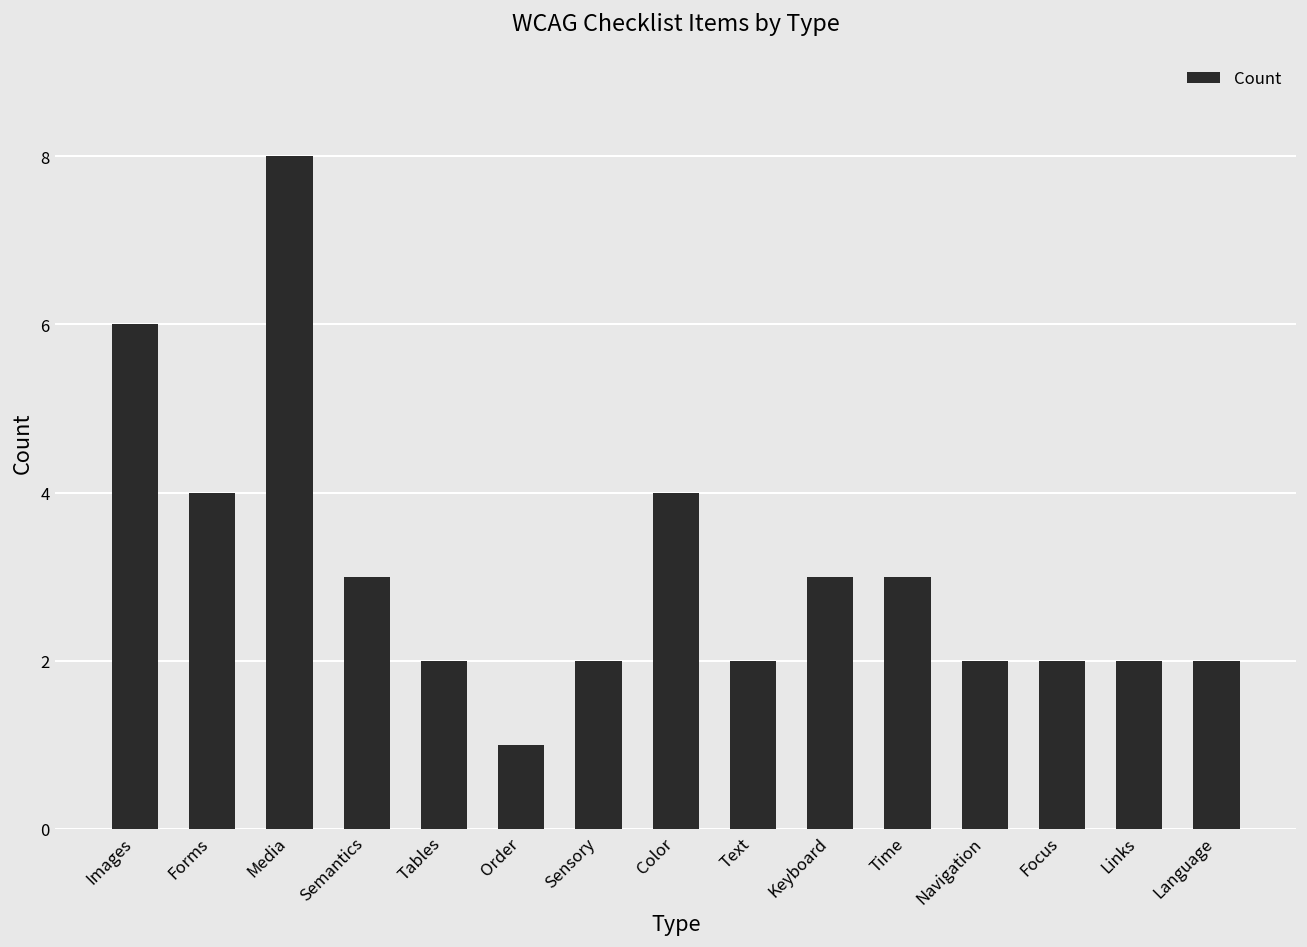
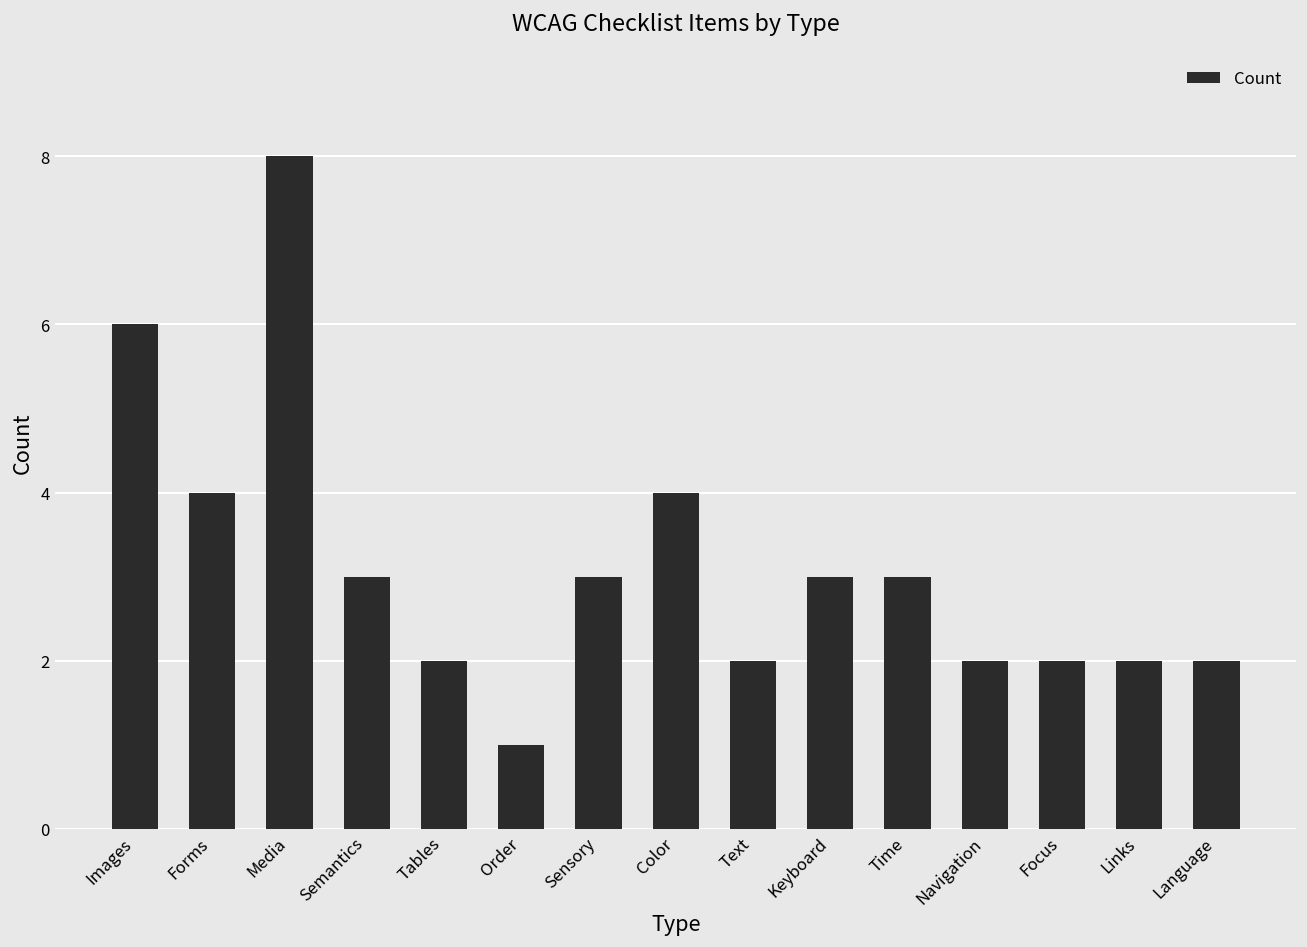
  {
    "Images": 6,
    "Forms": 4,
    "Media": 8,
    "Semantics": 3,
    "Tables": 2,
    "Order": 1,
-   "Sensory": 2,
+   "Sensory": 3,
    "Color": 4,
    "Text": 2,
    "Keyboard": 3,
    "Time": 3,
    "Navigation": 2,
    "Focus": 2,
    "Links": 2,
    "Language": 2
  }
